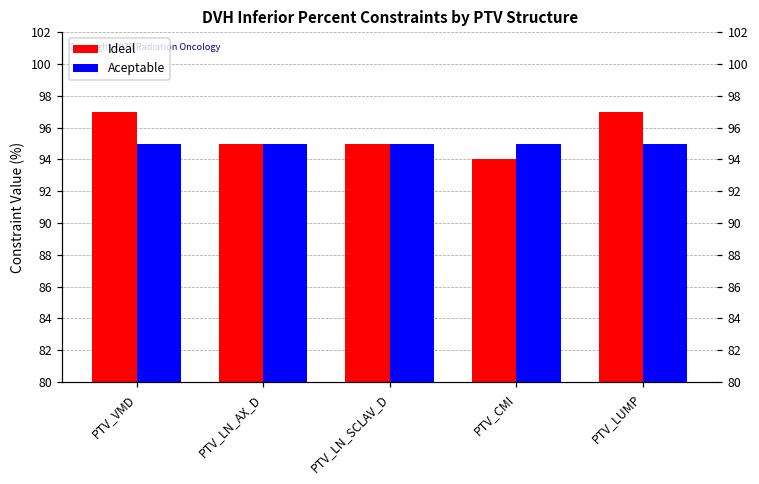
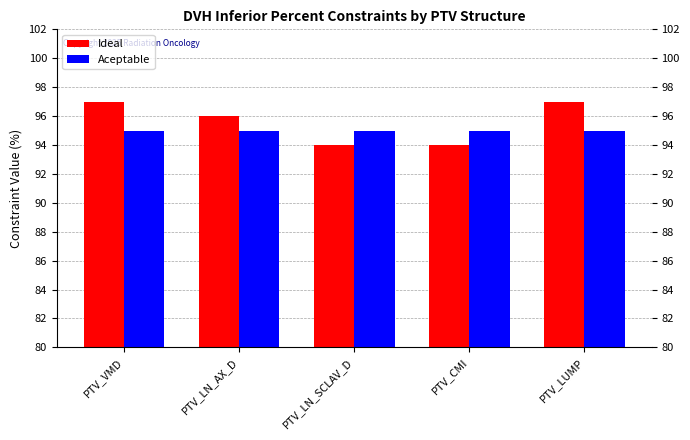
  {
    "Ideal": {
      "PTV_VMD": 97,
-     "PTV_LN_AX_D": 95,
-     "PTV_LN_SCLAV_D": 95,
+     "PTV_LN_AX_D": 96,
+     "PTV_LN_SCLAV_D": 94,
      "PTV_CMI": 94,
      "PTV_LUMP": 97
    },
    "Aceptable": {
      "PTV_VMD": 95,
      "PTV_LN_AX_D": 95,
      "PTV_LN_SCLAV_D": 95,
      "PTV_CMI": 95,
      "PTV_LUMP": 95
    }
  }
